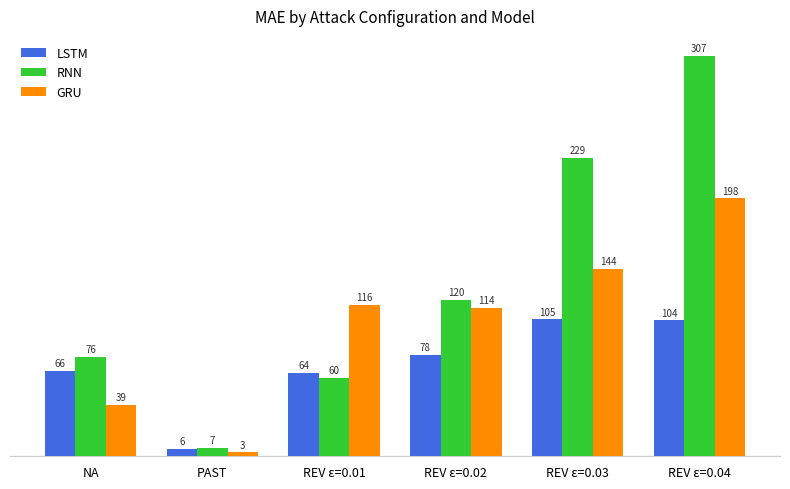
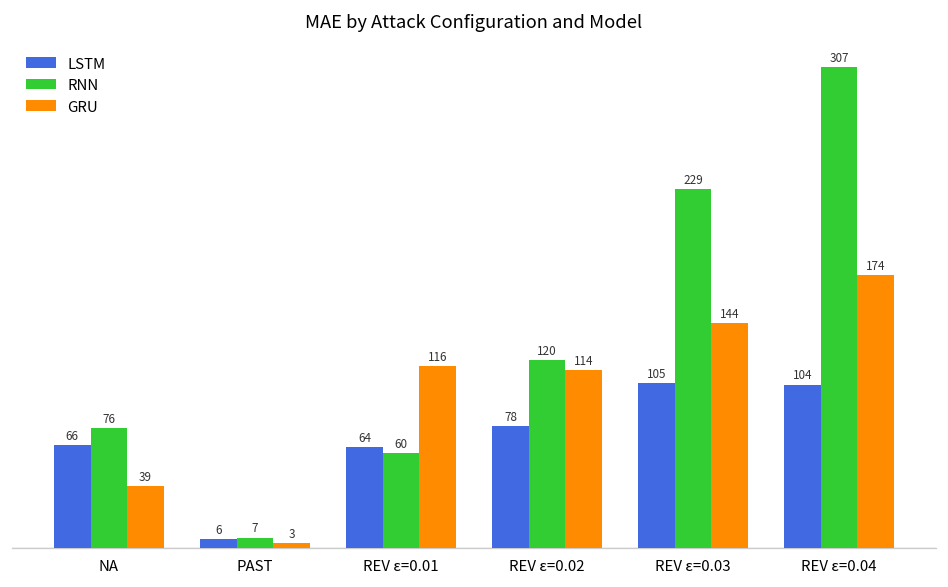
  {
    "LSTM": {
      "NA": 66,
      "PAST": 6,
      "REV ε=0.01": 64,
      "REV ε=0.02": 78,
      "REV ε=0.03": 105,
      "REV ε=0.04": 104
    },
    "RNN": {
      "NA": 76,
      "PAST": 7,
      "REV ε=0.01": 60,
      "REV ε=0.02": 120,
      "REV ε=0.03": 229,
      "REV ε=0.04": 307
    },
    "GRU": {
      "NA": 39,
      "PAST": 3,
      "REV ε=0.01": 116,
      "REV ε=0.02": 114,
      "REV ε=0.03": 144,
-     "REV ε=0.04": 198
+     "REV ε=0.04": 174
    }
  }
